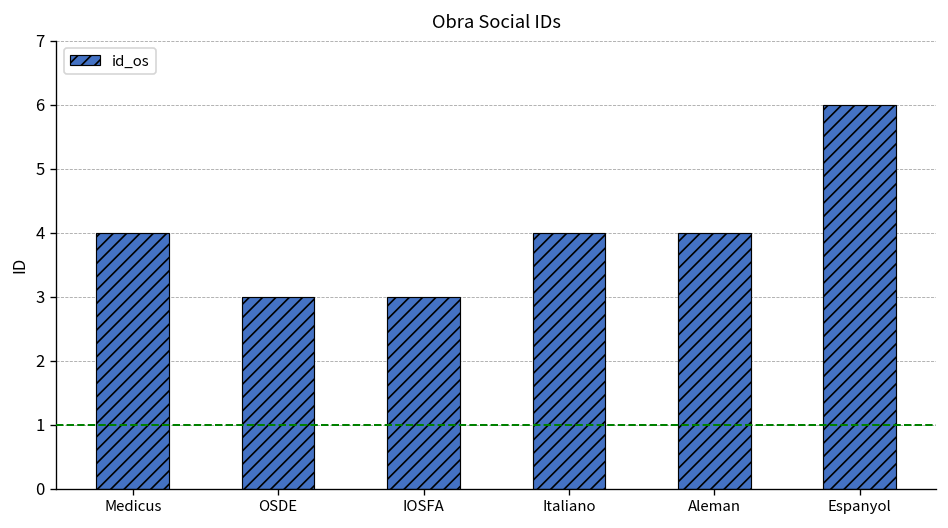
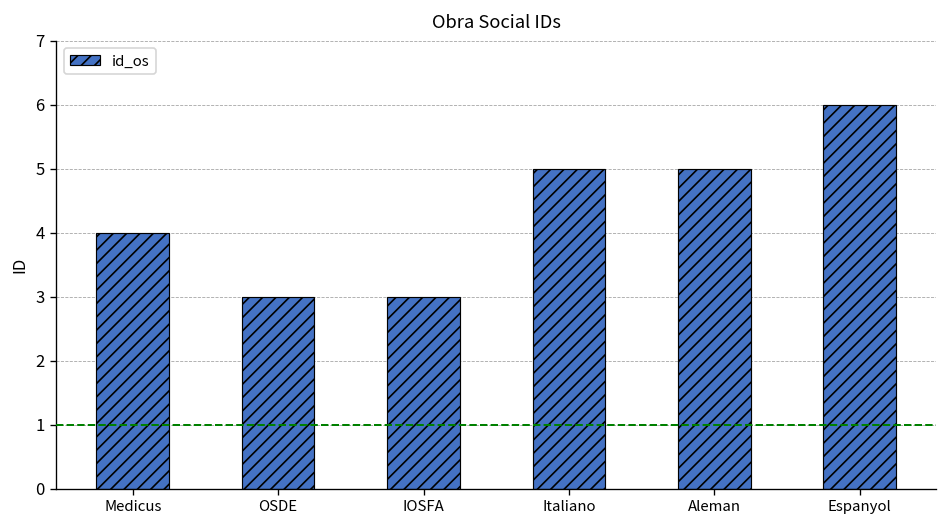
  {
    "Medicus": 4,
    "OSDE": 3,
    "IOSFA": 3,
-   "Italiano": 4,
-   "Aleman": 4,
+   "Italiano": 5,
+   "Aleman": 5,
    "Espanyol": 6
  }
